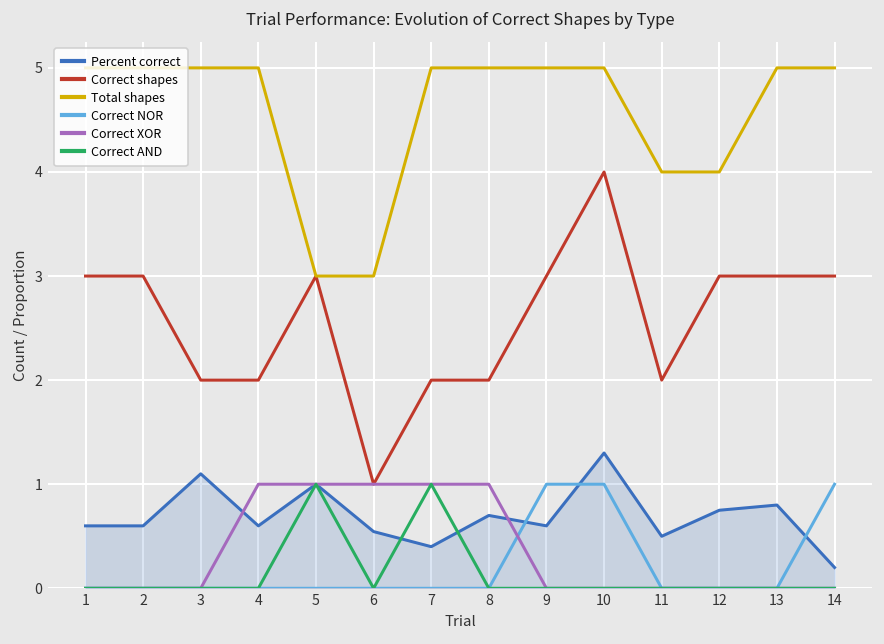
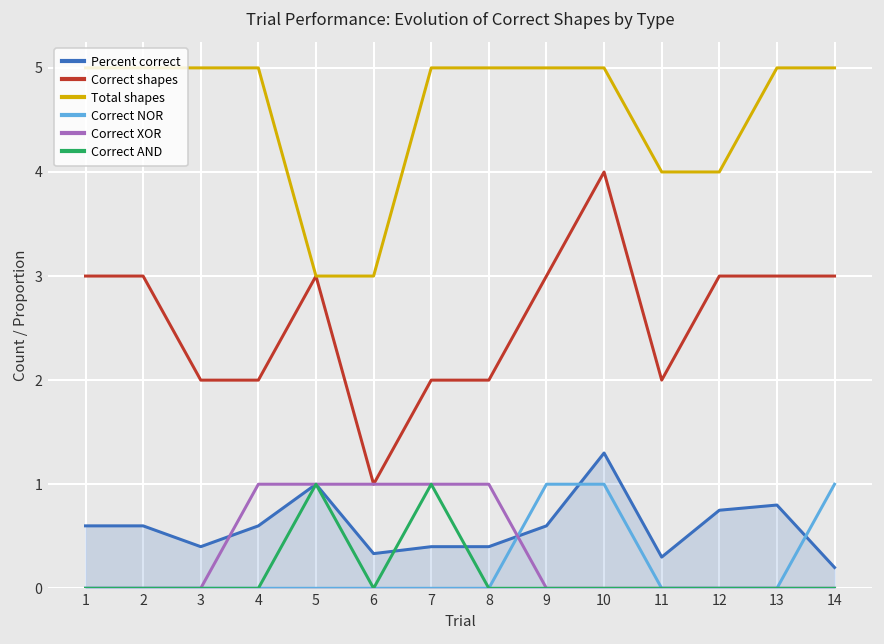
  {
    "Percent correct": {
      "1": 0.6,
      "2": 0.6,
-     "3": 1.1,
+     "3": 0.4,
      "4": 0.6,
-     "6": 0.5,
+     "6": 0.3,
      "7": 0.4,
-     "8": 0.7,
+     "8": 0.4,
      "9": 0.6,
      "10": 1.3,
-     "11": 0.5,
+     "11": 0.3,
      "12": 0.8,
      "13": 0.8,
      "14": 0.2
    },
    "Correct shapes": {
      "1": 3.0,
      "2": 3.0,
      "3": 2.0,
      "4": 2.0,
      "7": 2.0,
      "8": 2.0,
      "9": 3.0,
      "10": 4.0,
      "11": 2.0,
      "12": 3.0,
      "13": 3.0,
      "14": 3.0
    },
    "Total shapes": {
      "3": 5.0,
      "4": 5.0,
      "6": 3.0,
      "7": 5.0,
      "8": 5.0,
      "9": 5.0,
      "10": 5.0,
      "11": 4.0,
      "12": 4.0,
      "13": 5.0,
      "14": 5.0
    },
    "Correct NOR": {
      "5": 0.0,
      "7": 0.0,
      "9": 1.0,
      "10": 1.0,
      "14": 1.0
    },
    "Correct XOR": {
      "4": 1.0,
      "8": 1.0
    }
  }
